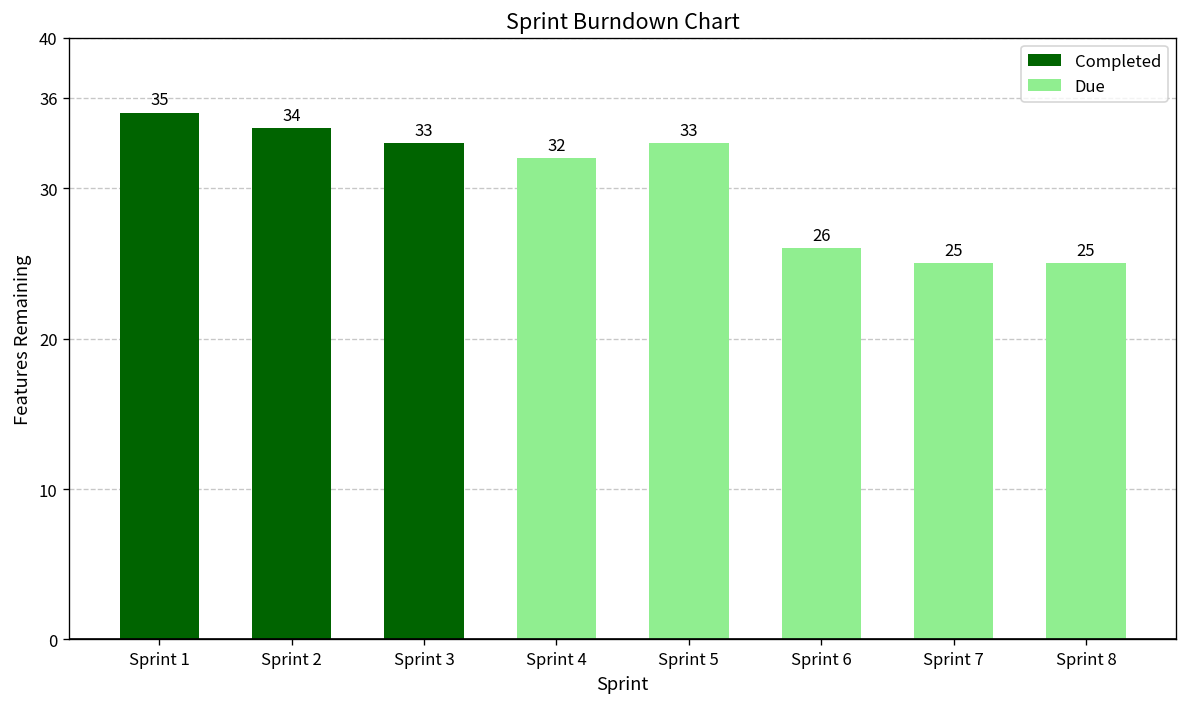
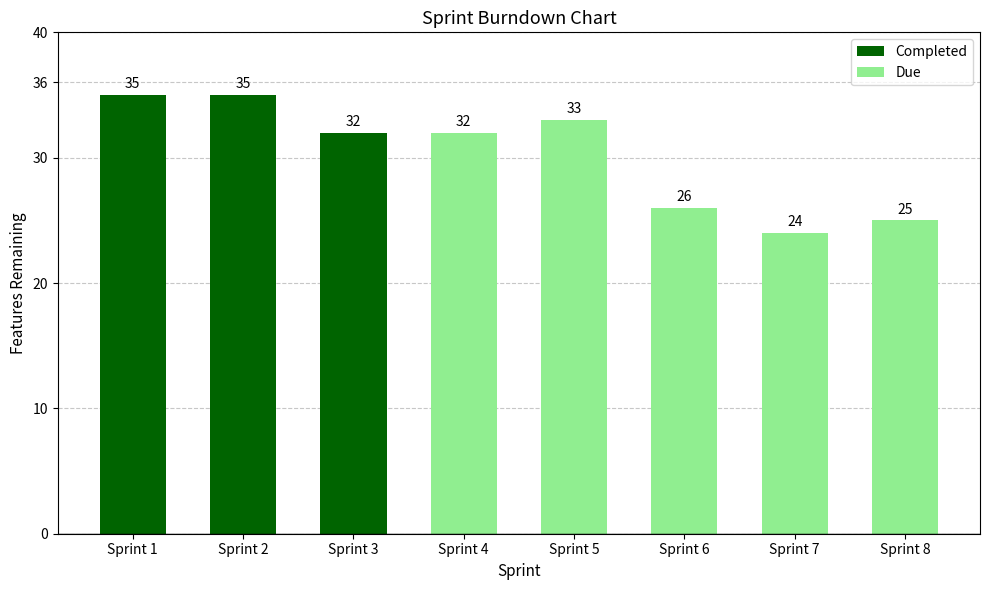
  {
    "Sprint 1": 35,
-   "Sprint 2": 34,
-   "Sprint 3": 33,
+   "Sprint 2": 35,
+   "Sprint 3": 32,
    "Sprint 4": 32,
    "Sprint 5": 33,
    "Sprint 6": 26,
-   "Sprint 7": 25,
+   "Sprint 7": 24,
    "Sprint 8": 25
  }
